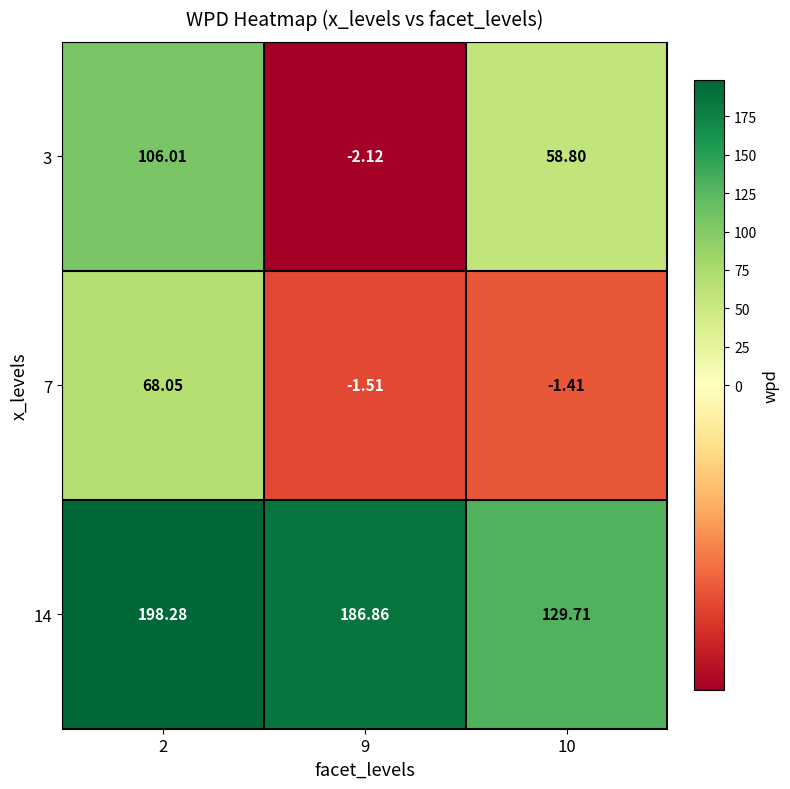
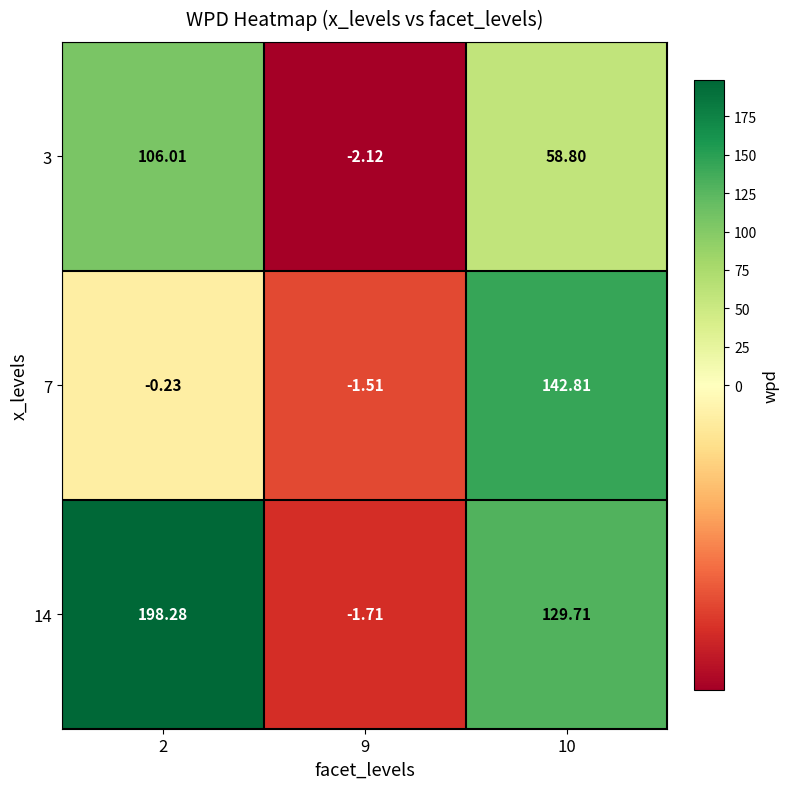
  {
    "3": {
      "2": 106.01,
      "9": -2.12,
      "10": 58.80
    },
    "7": {
-     "2": 68.05,
+     "2": -0.23,
      "9": -1.51,
-     "10": -1.41
+     "10": 142.81
    },
    "14": {
      "2": 198.28,
-     "9": 186.86,
+     "9": -1.71,
      "10": 129.71
    }
  }
